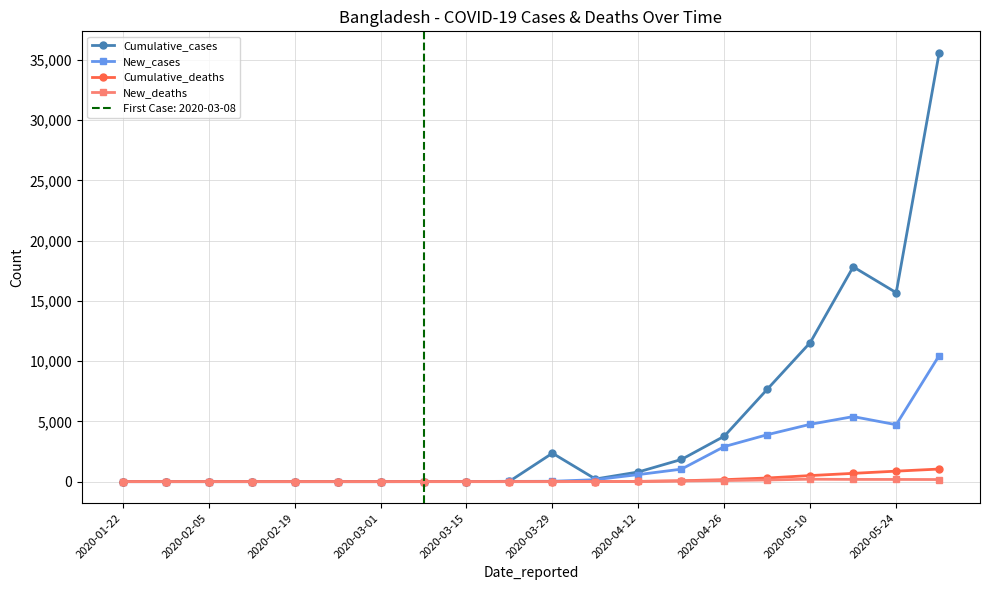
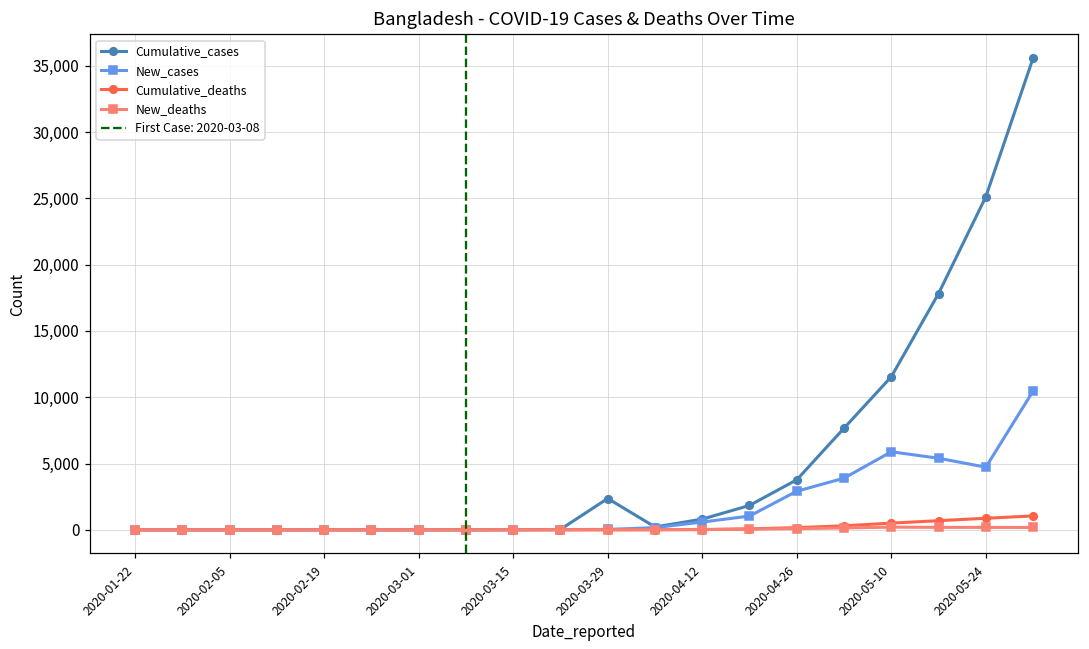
  {
    "Cumulative_cases": {
      "2020-03-29": "2,400",
      "2020-04-12": "800",
      "2020-04-26": "3,800",
      "2020-05-10": "11,500",
-     "2020-05-24": "15,700"
+     "2020-05-24": "25,100"
    },
    "New_cases": {
      "2020-04-12": "600",
      "2020-04-26": "2,900",
-     "2020-05-10": "4,800",
+     "2020-05-10": "5,900",
      "2020-05-24": "4,700"
    }
  }
